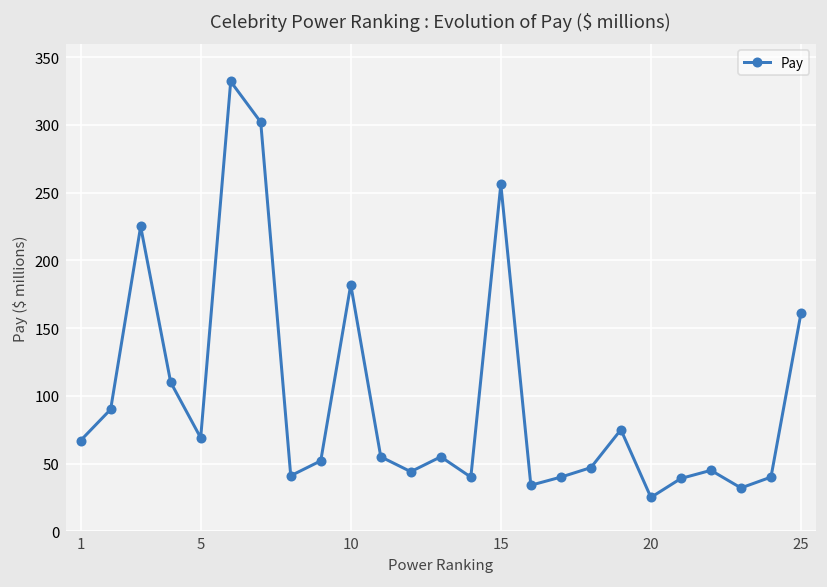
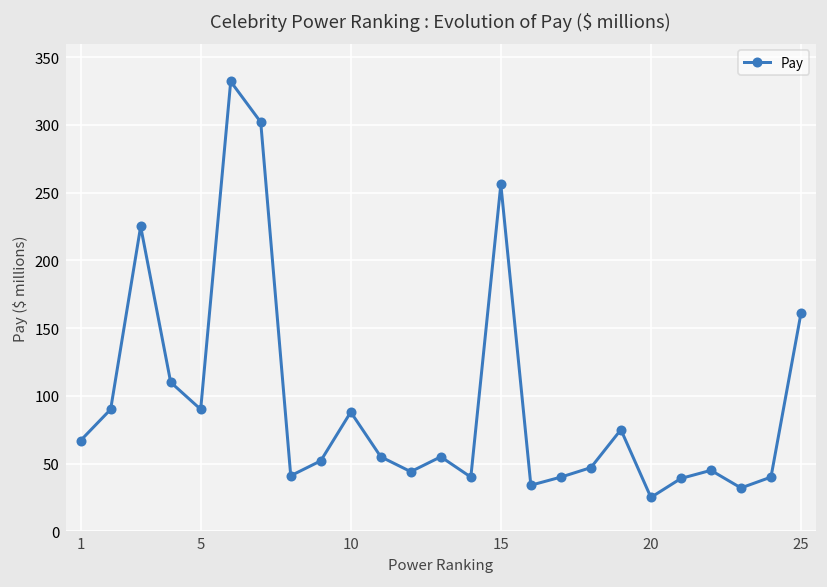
  {
    "1": 67,
-   "5": 69,
-   "10": 182,
+   "5": 90,
+   "10": 88,
    "15": 256,
    "20": 25,
    "25": 161
  }
